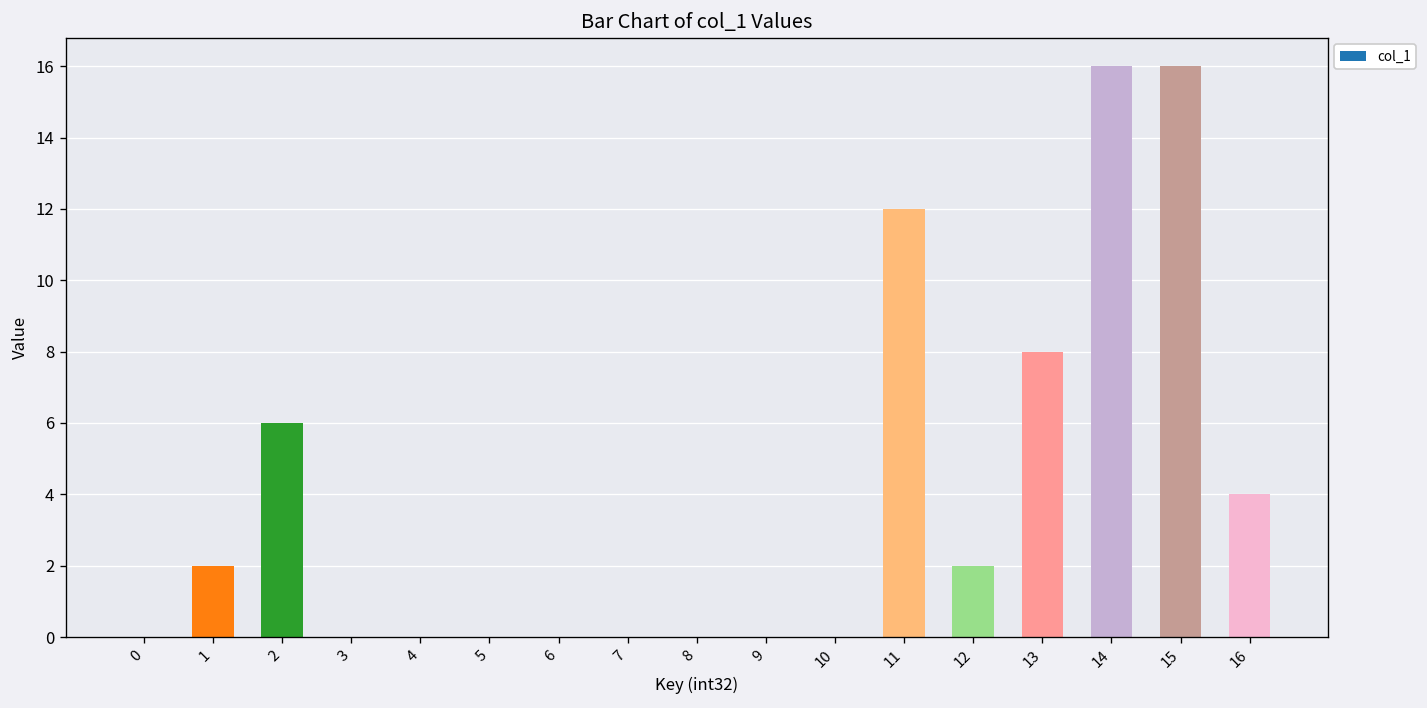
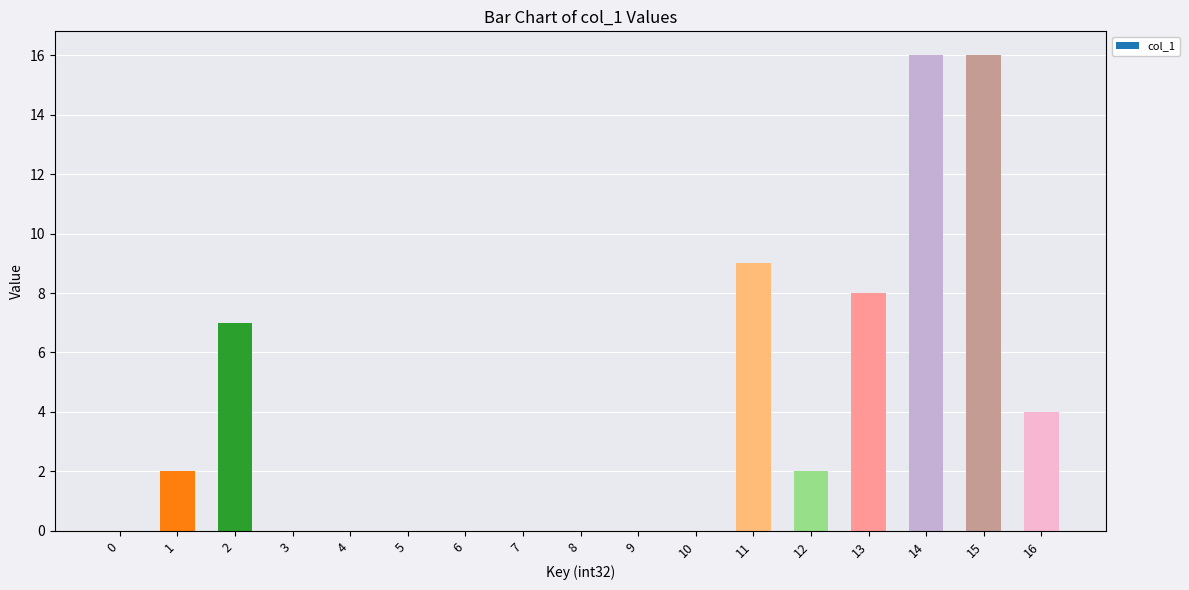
  {
    "0": 0,
    "1": 2,
-   "2": 6,
+   "2": 7,
    "3": 0,
    "4": 0,
    "5": 0,
    "6": 0,
    "7": 0,
    "8": 0,
    "9": 0,
    "10": 0,
-   "11": 12,
+   "11": 9,
    "12": 2,
    "13": 8,
    "14": 16,
    "15": 16,
    "16": 4
  }
